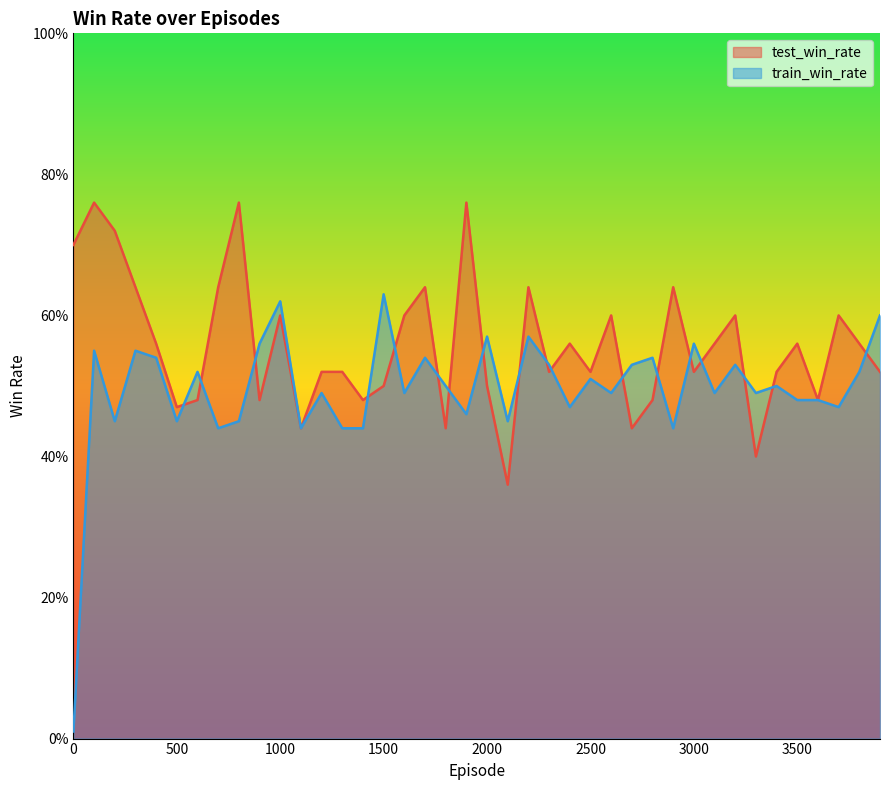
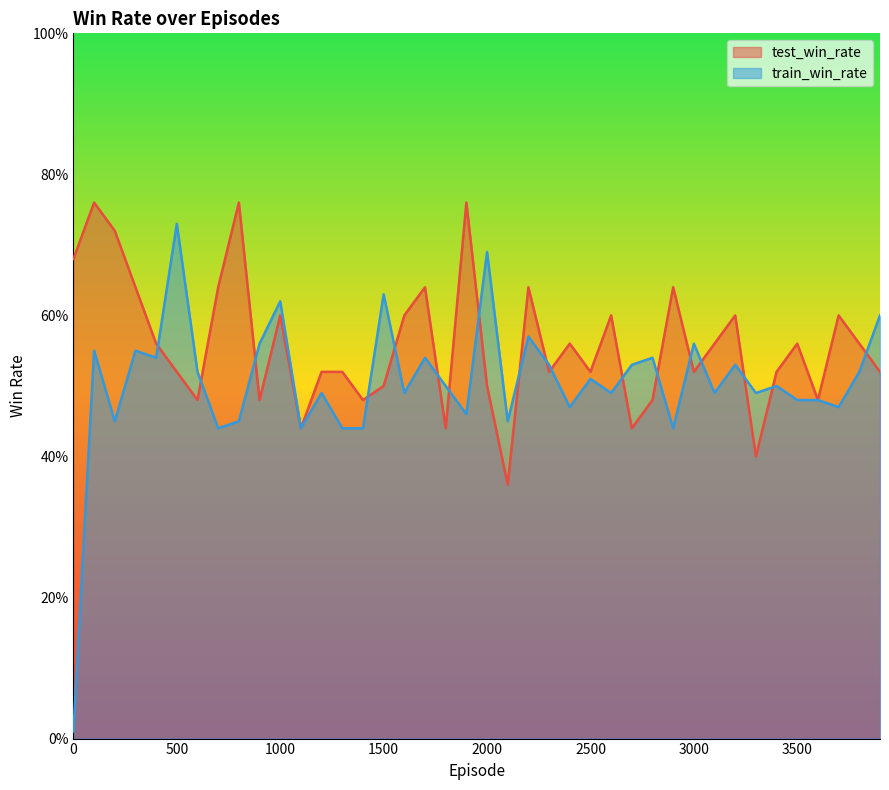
  {
    "test_win_rate": {
-     "0": "70%",
-     "500": "47%",
+     "0": "68%",
+     "500": "52%",
      "1000": "60%",
      "1500": "50%",
      "2000": "50%",
      "2500": "52%",
      "3000": "52%",
      "3500": "56%"
    },
    "train_win_rate": {
      "0": "1%",
-     "500": "45%",
+     "500": "73%",
      "1000": "62%",
      "1500": "63%",
-     "2000": "57%",
+     "2000": "69%",
      "2500": "51%",
      "3000": "56%",
      "3500": "48%"
    }
  }
